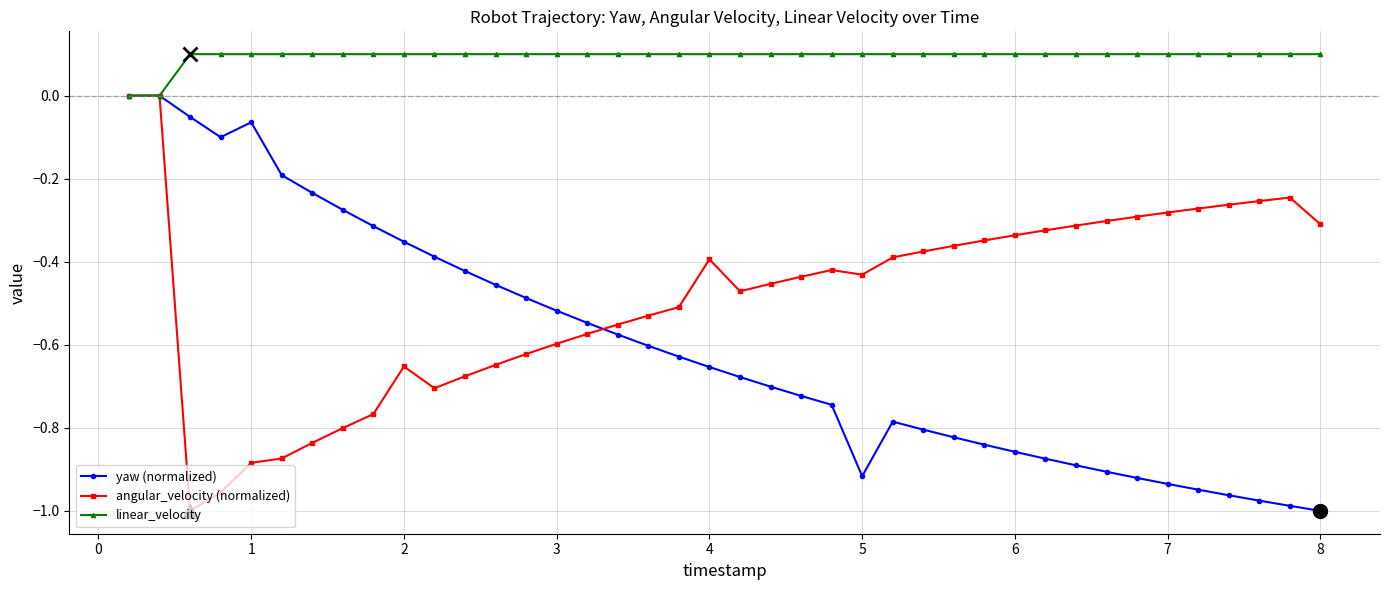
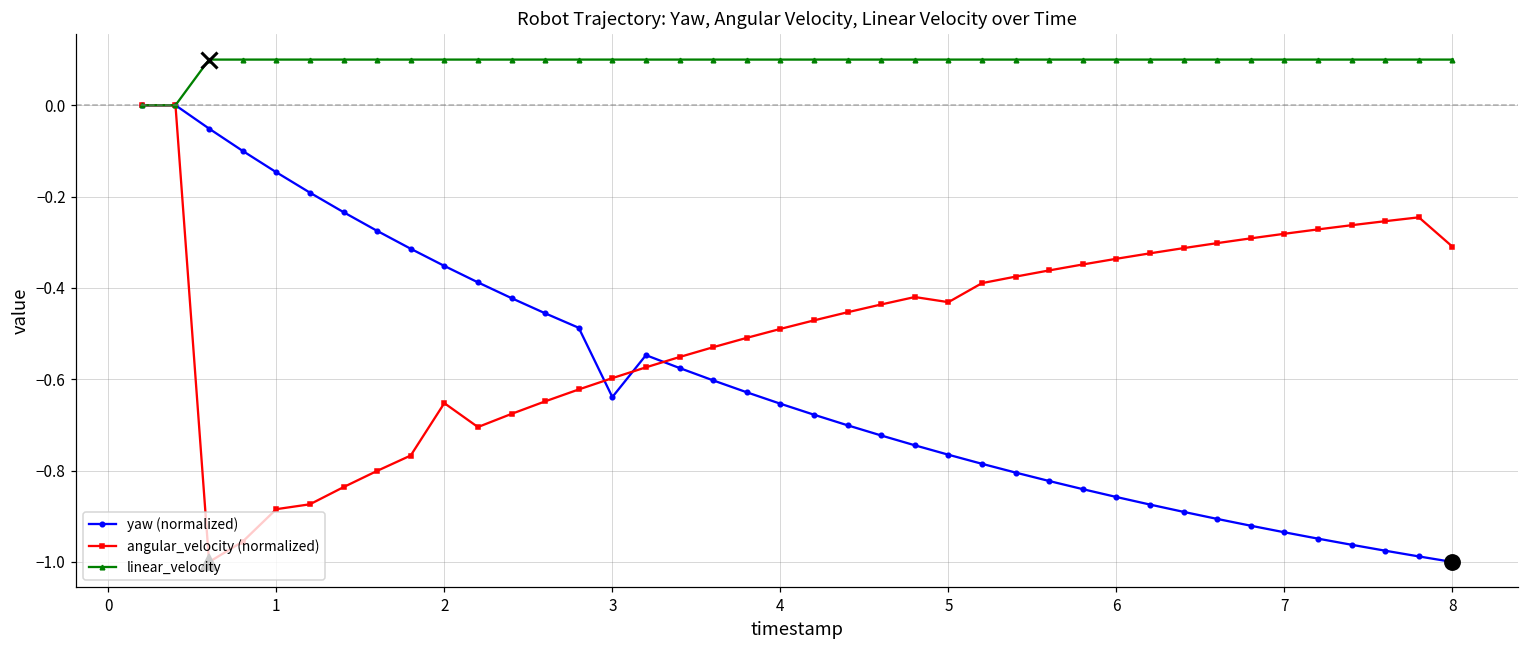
  {
    "yaw (normalized)": {
-     "1": -0.06,
+     "1": -0.15,
      "2": -0.35,
-     "3": -0.52,
+     "3": -0.64,
      "4": -0.65,
-     "5": -0.92,
+     "5": -0.77,
      "6": -0.86,
      "7": -0.94
    },
    "angular_velocity (normalized)": {
      "1": -0.88,
      "2": -0.65,
      "3": -0.60,
-     "4": -0.39,
+     "4": -0.49,
      "5": -0.43,
      "6": -0.34,
      "7": -0.28,
      "8": -0.31
    },
    "linear_velocity": {
      "1": 0.10,
      "2": 0.10,
      "3": 0.10,
      "4": 0.10,
      "5": 0.10,
      "6": 0.10,
      "7": 0.10,
      "8": 0.10
    }
  }
